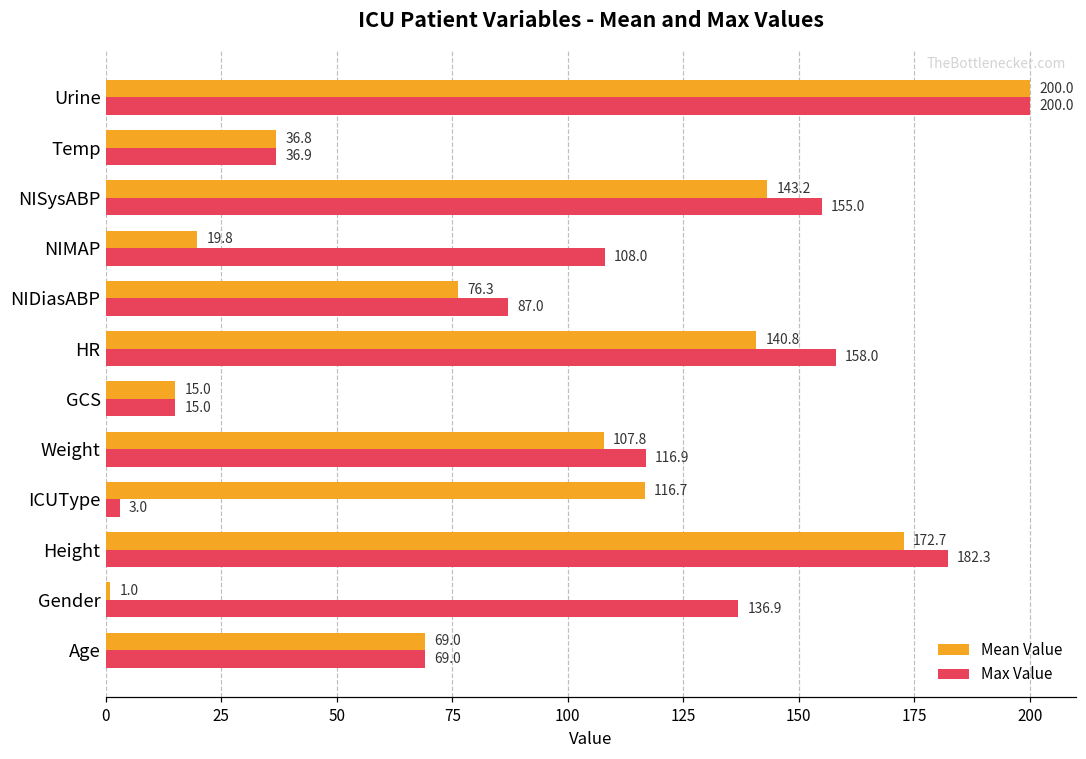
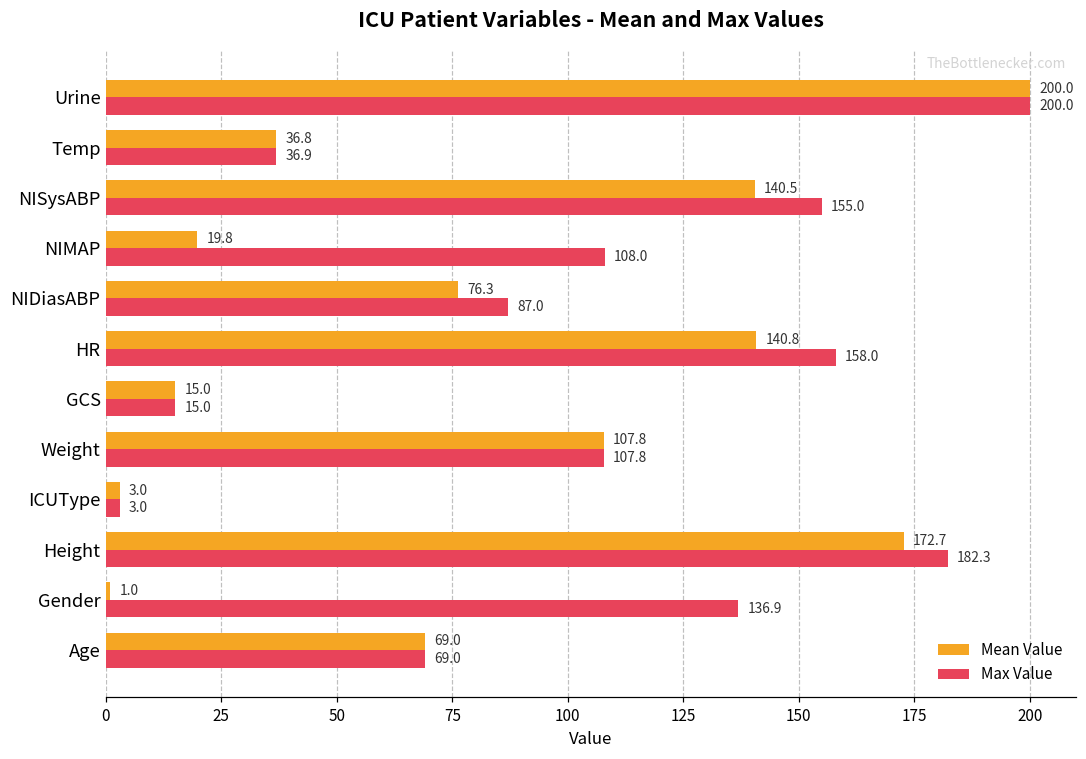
  {
    "Mean Value": {
      "Urine": 200.0,
      "Temp": 36.8,
-     "NISysABP": 143.2,
+     "NISysABP": 140.5,
      "NIMAP": 19.8,
      "NIDiasABP": 76.3,
      "HR": 140.8,
      "GCS": 15.0,
      "Weight": 107.8,
-     "ICUType": 116.7,
+     "ICUType": 3.0,
      "Height": 172.7,
      "Gender": 1.0,
      "Age": 69.0
    },
    "Max Value": {
      "Urine": 200.0,
      "Temp": 36.9,
      "NISysABP": 155.0,
      "NIMAP": 108.0,
      "NIDiasABP": 87.0,
      "HR": 158.0,
      "GCS": 15.0,
-     "Weight": 116.9,
+     "Weight": 107.8,
      "ICUType": 3.0,
      "Height": 182.3,
      "Gender": 136.9,
      "Age": 69.0
    }
  }
